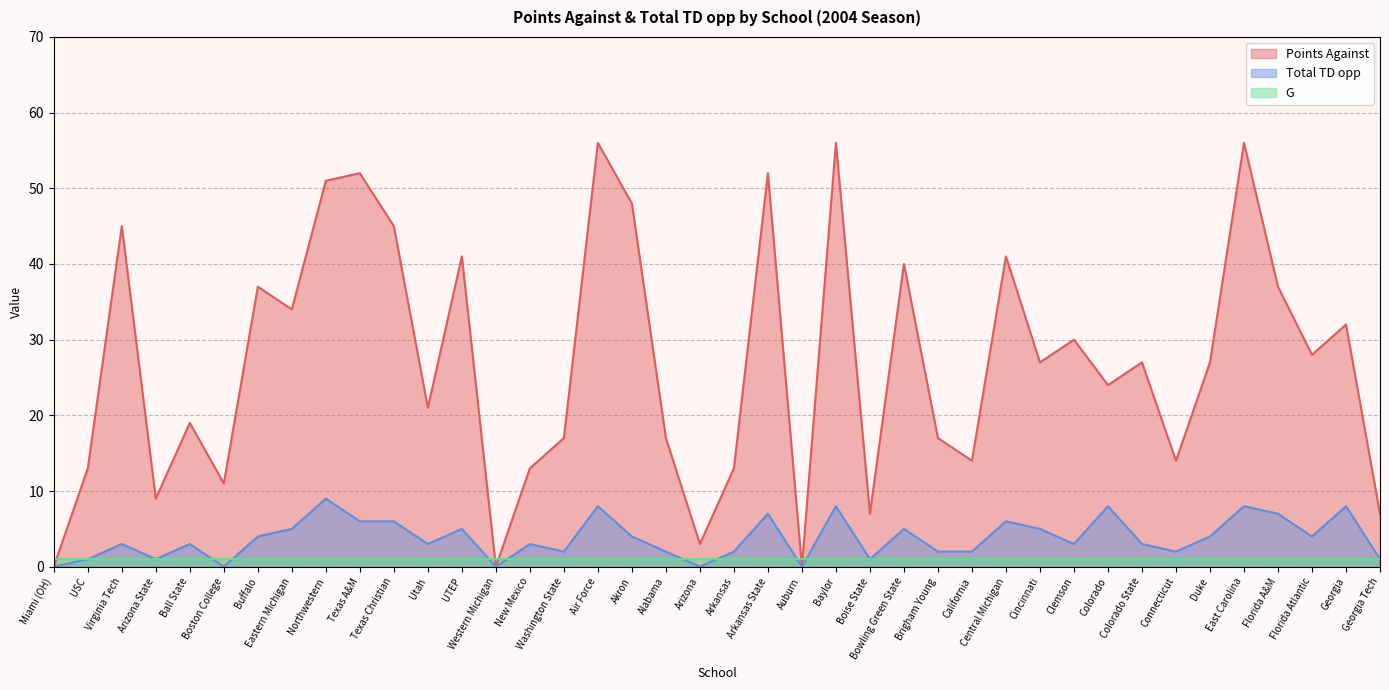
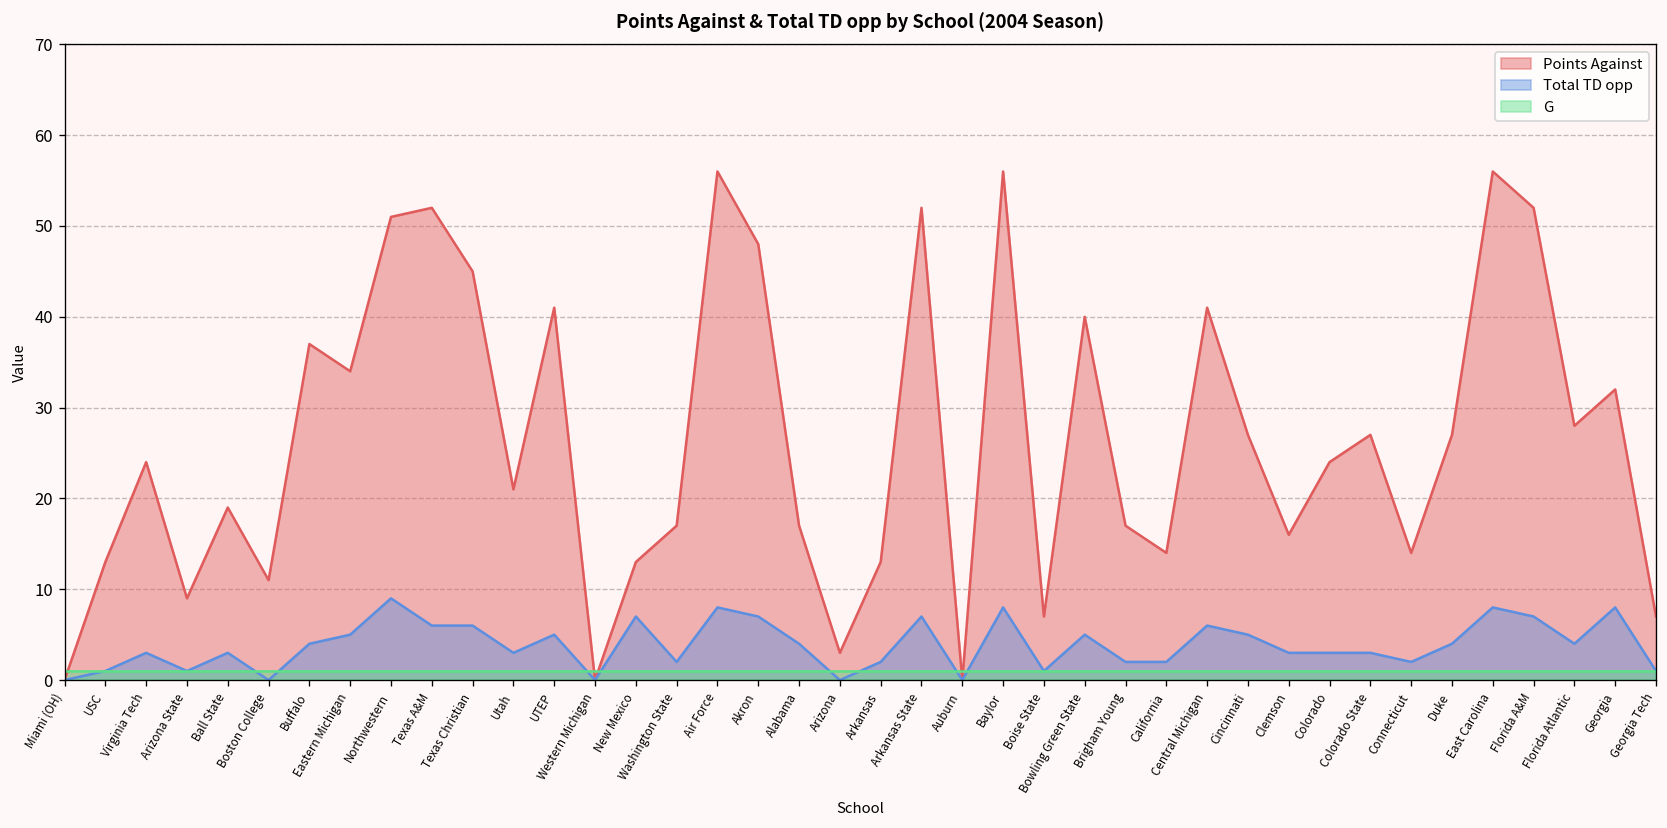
  {
    "Points Against": {
      "USC": 13,
-     "Virginia Tech": 45,
+     "Virginia Tech": 24,
      "Arizona State": 9,
      "Ball State": 19,
      "Boston College": 11,
      "Buffalo": 37,
      "Eastern Michigan": 34,
      "Northwestern": 51,
      "Texas A&M": 52,
      "Texas Christian": 45,
      "Utah": 21,
      "UTEP": 41,
      "New Mexico": 13,
      "Washington State": 17,
      "Air Force": 56,
      "Akron": 48,
      "Alabama": 17,
      "Arizona": 3,
      "Arkansas": 13,
      "Arkansas State": 52,
      "Baylor": 56,
      "Boise State": 7,
      "Bowling Green State": 40,
      "Brigham Young": 17,
      "California": 14,
      "Central Michigan": 41,
      "Cincinnati": 27,
-     "Clemson": 30,
+     "Clemson": 16,
      "Colorado": 24,
      "Colorado State": 27,
      "Connecticut": 14,
      "Duke": 27,
      "East Carolina": 56,
-     "Florida A&M": 37,
+     "Florida A&M": 52,
      "Florida Atlantic": 28,
      "Georgia": 32,
      "Georgia Tech": 7
    },
    "Total TD opp": {
      "Virginia Tech": 3,
      "Ball State": 3,
      "Boston College": 0,
      "Buffalo": 4,
      "Eastern Michigan": 5,
      "Northwestern": 9,
      "Texas A&M": 6,
      "Texas Christian": 6,
      "Utah": 3,
      "UTEP": 5,
-     "New Mexico": 3,
+     "New Mexico": 7,
      "Washington State": 2,
      "Air Force": 8,
-     "Akron": 4,
-     "Alabama": 2,
+     "Akron": 7,
+     "Alabama": 4,
      "Arizona": 0,
      "Arkansas": 2,
      "Arkansas State": 7,
      "Baylor": 8,
      "Bowling Green State": 5,
      "Brigham Young": 2,
      "California": 2,
      "Central Michigan": 6,
      "Cincinnati": 5,
      "Clemson": 3,
-     "Colorado": 8,
+     "Colorado": 3,
      "Colorado State": 3,
      "Connecticut": 2,
      "Duke": 4,
      "East Carolina": 8,
      "Florida A&M": 7,
      "Florida Atlantic": 4,
      "Georgia": 8
    },
    "G": {
      "Miami (OH)": 1,
      "Virginia Tech": 1,
      "Ball State": 1,
      "Boston College": 1,
      "Buffalo": 1,
      "Eastern Michigan": 1,
      "Northwestern": 1,
      "Texas A&M": 1,
      "Texas Christian": 1,
      "Utah": 1,
      "UTEP": 1,
      "Western Michigan": 1,
      "New Mexico": 1,
      "Washington State": 1,
      "Air Force": 1,
      "Akron": 1,
      "Alabama": 1,
      "Arizona": 1,
      "Arkansas": 1,
      "Arkansas State": 1,
      "Auburn": 1,
      "Baylor": 1,
      "Bowling Green State": 1,
      "Brigham Young": 1,
      "California": 1,
      "Central Michigan": 1,
      "Cincinnati": 1,
      "Clemson": 1,
      "Colorado": 1,
      "Colorado State": 1,
      "Connecticut": 1,
      "Duke": 1,
      "East Carolina": 1,
      "Florida A&M": 1,
      "Florida Atlantic": 1,
      "Georgia": 1
    }
  }
